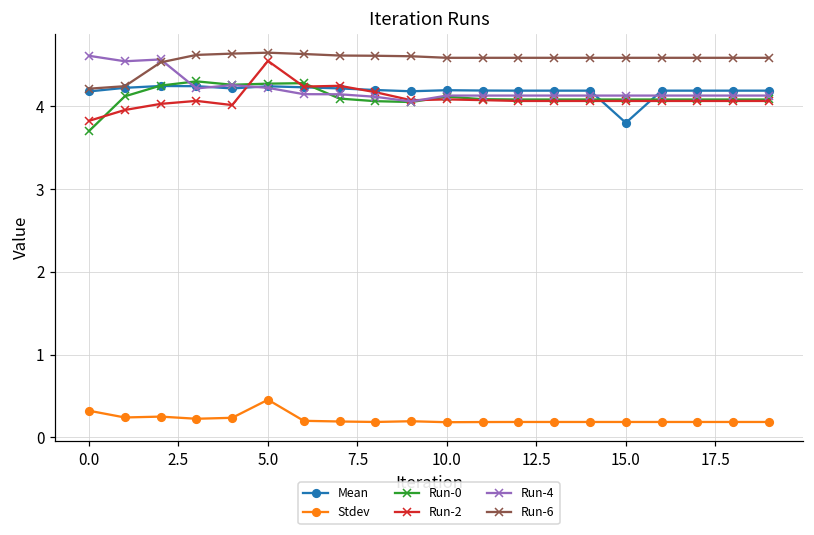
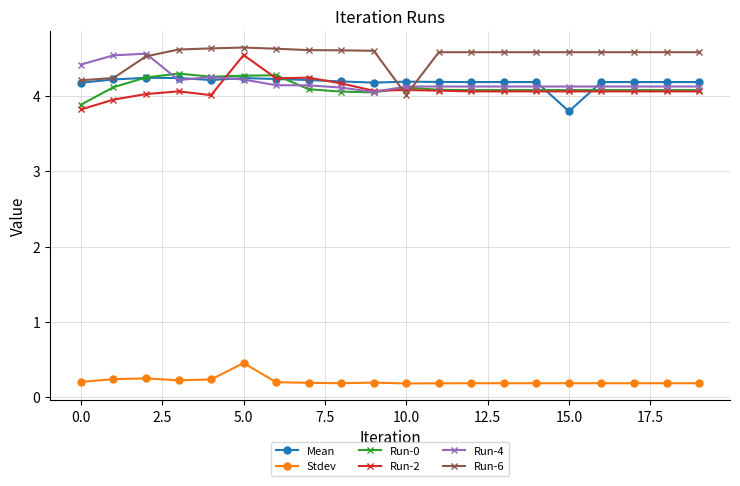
  {
    "Mean": {
      "10.0": 4.2,
      "15.0": 3.8
    },
    "Stdev": {
-     "0.0": 0.3,
+     "0.0": 0.2,
      "5.0": 0.5,
      "10.0": 0.2,
      "15.0": 0.2
    },
    "Run-0": {
-     "0.0": 3.7
+     "0.0": 3.9
    },
    "Run-2": {
      "0.0": 3.8,
      "5.0": 4.5
    },
    "Run-4": {
-     "0.0": 4.6,
+     "0.0": 4.4,
      "15.0": 4.1
    },
    "Run-6": {
      "5.0": 4.6,
-     "10.0": 4.6,
+     "10.0": 4.0,
      "15.0": 4.6
    }
  }
